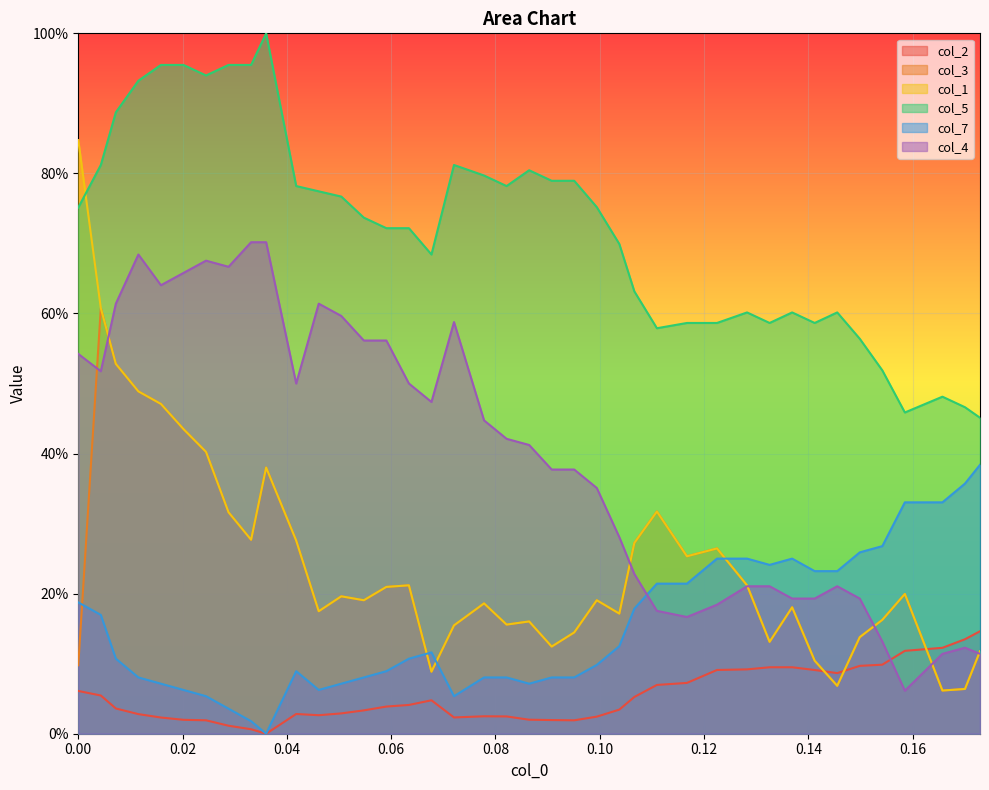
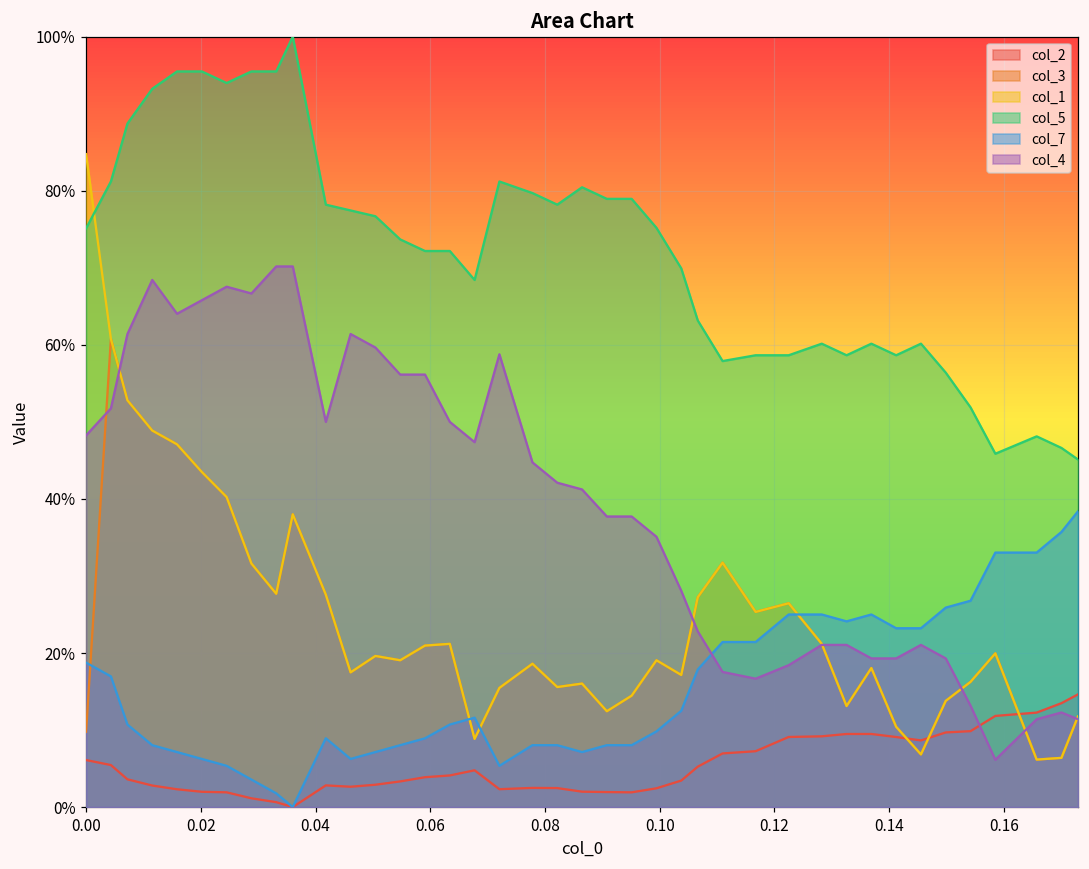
  {
    "col_5": {
      "0.00": "75%"
    },
    "col_7": {
      "0.00": "19%"
    },
    "col_4": {
-     "0.00": "54%"
+     "0.00": "48%"
    }
  }
